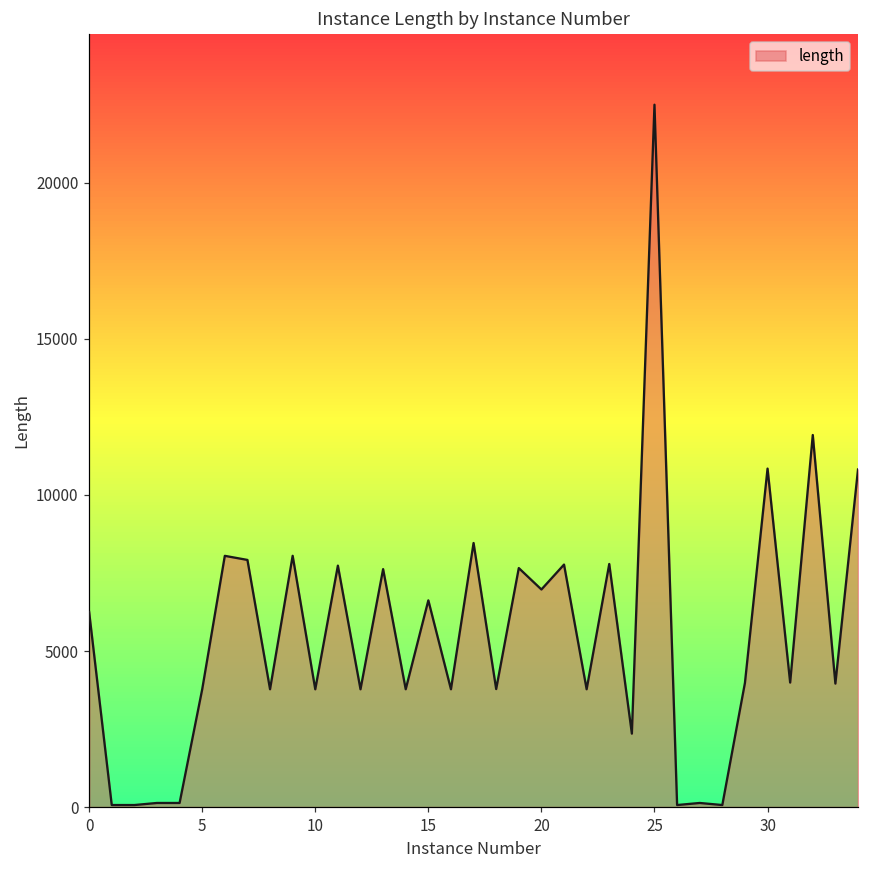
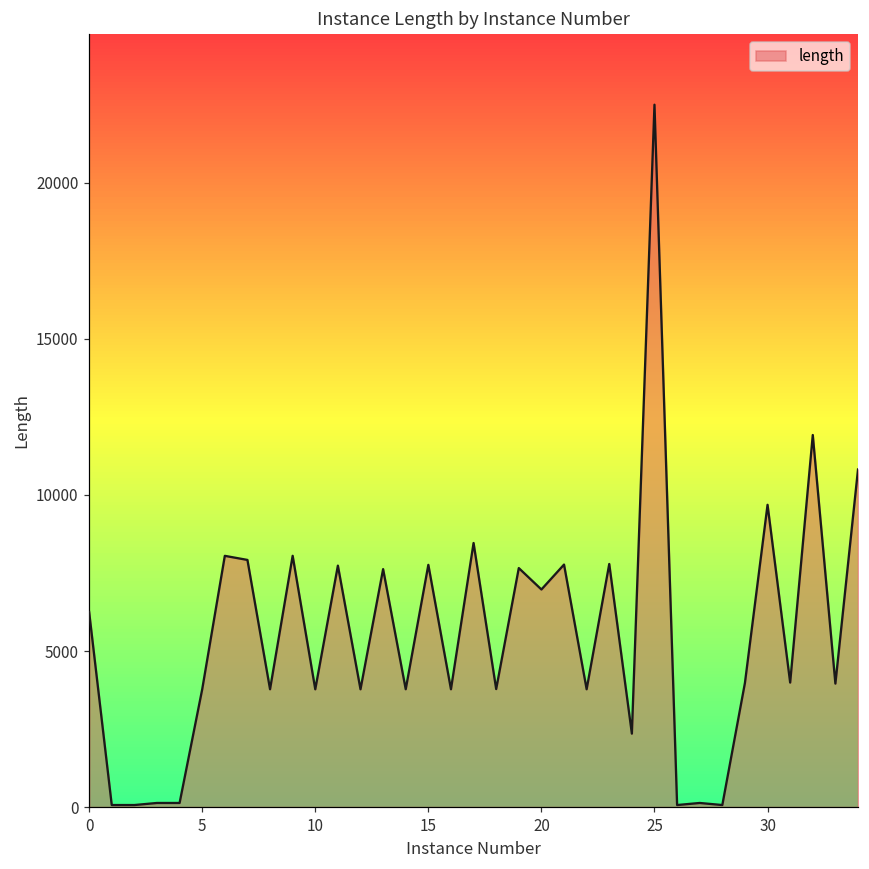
  {
    "0": 6300,
    "5": 3800,
    "10": 3800,
-   "15": 6600,
+   "15": 7800,
    "20": 7000,
    "25": 22500,
-   "30": 10800
+   "30": 9700
  }
